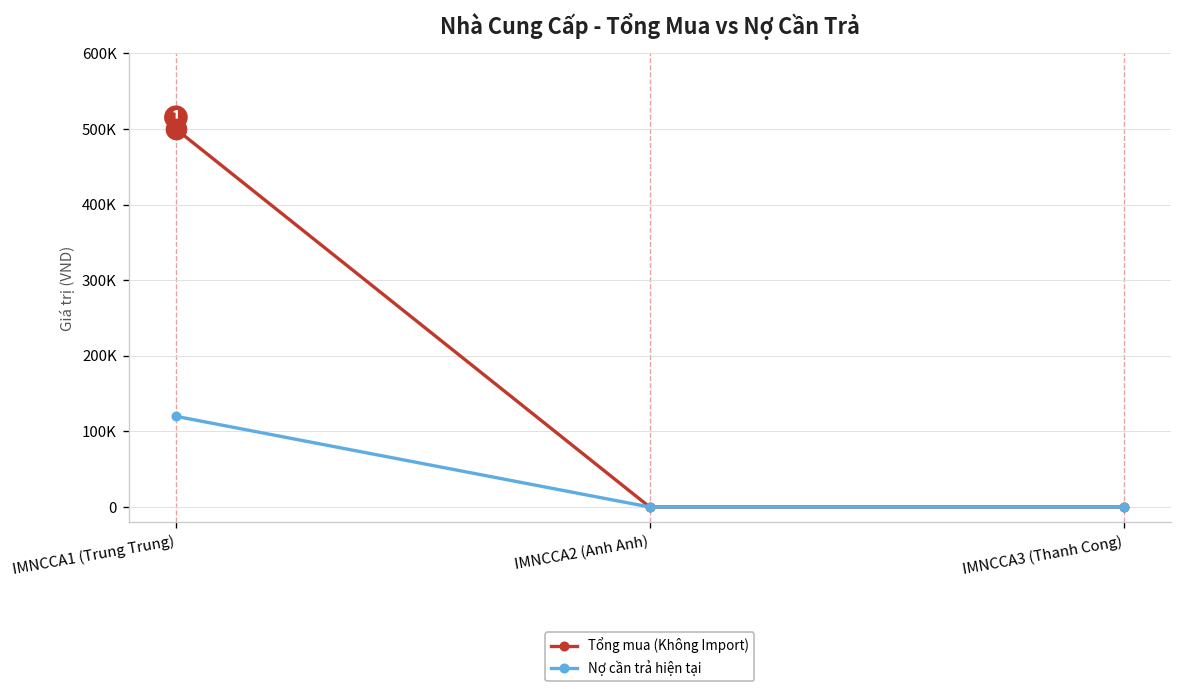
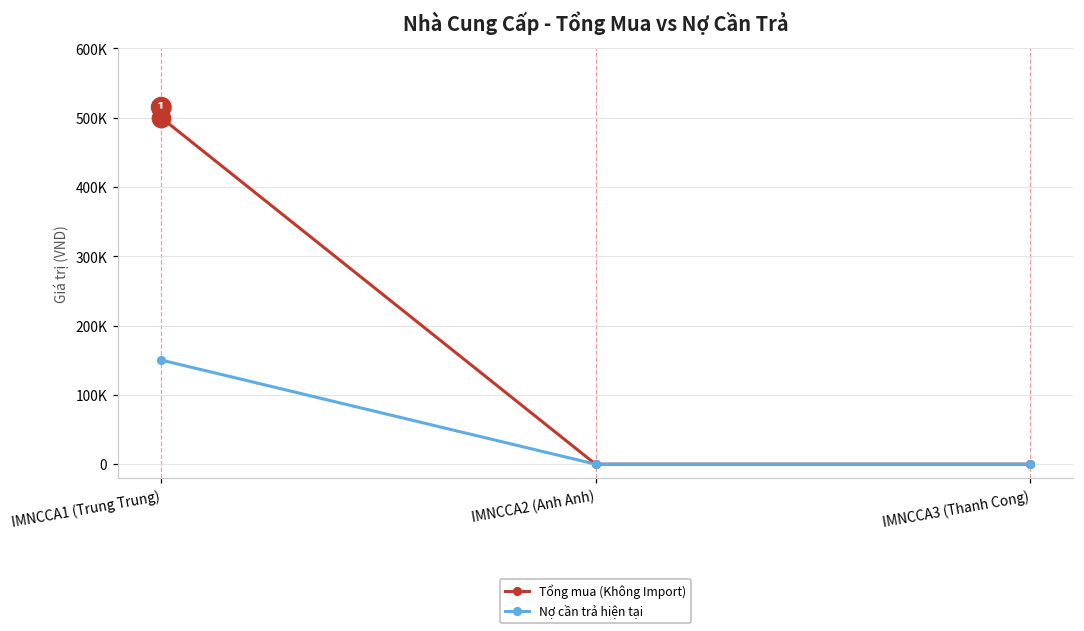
  {
    "Nợ cần trả hiện tại": {
-     "IMNCCA1 (Trung Trung)": 120000
+     "IMNCCA1 (Trung Trung)": 150000
    }
  }
